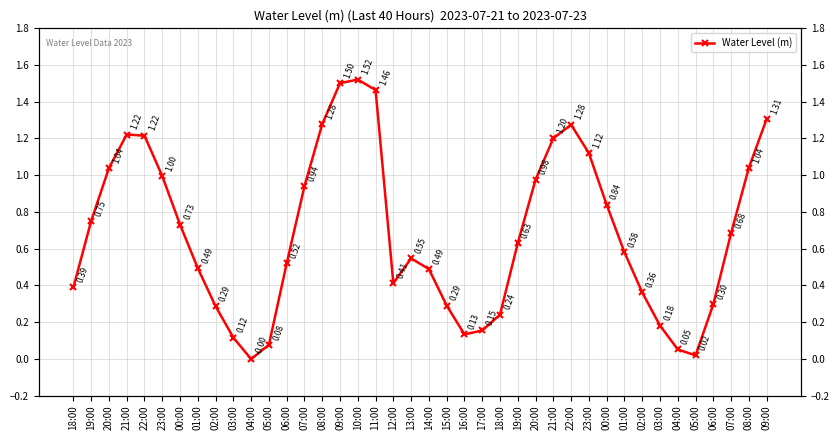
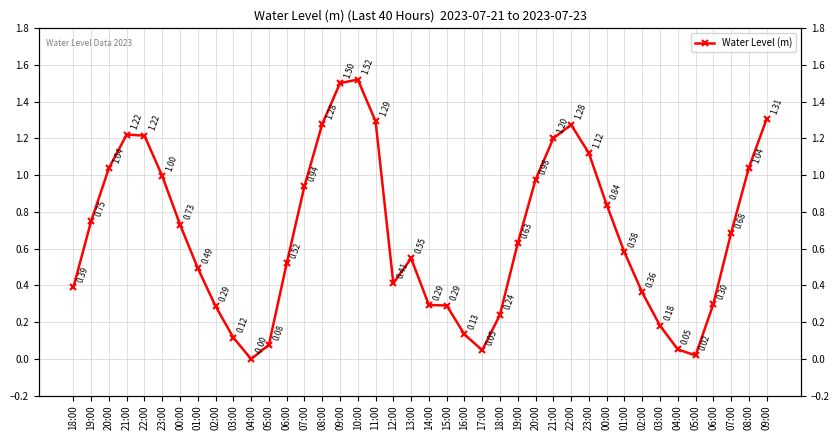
  {
    "10:00": 1.52,
-   "11:00": 1.46,
+   "11:00": 1.29,
    "12:00": 0.41,
    "13:00": 0.55,
-   "14:00": 0.49,
+   "14:00": 0.29,
    "15:00": 0.29,
    "16:00": 0.13,
-   "17:00": 0.15
+   "17:00": 0.05
  }
